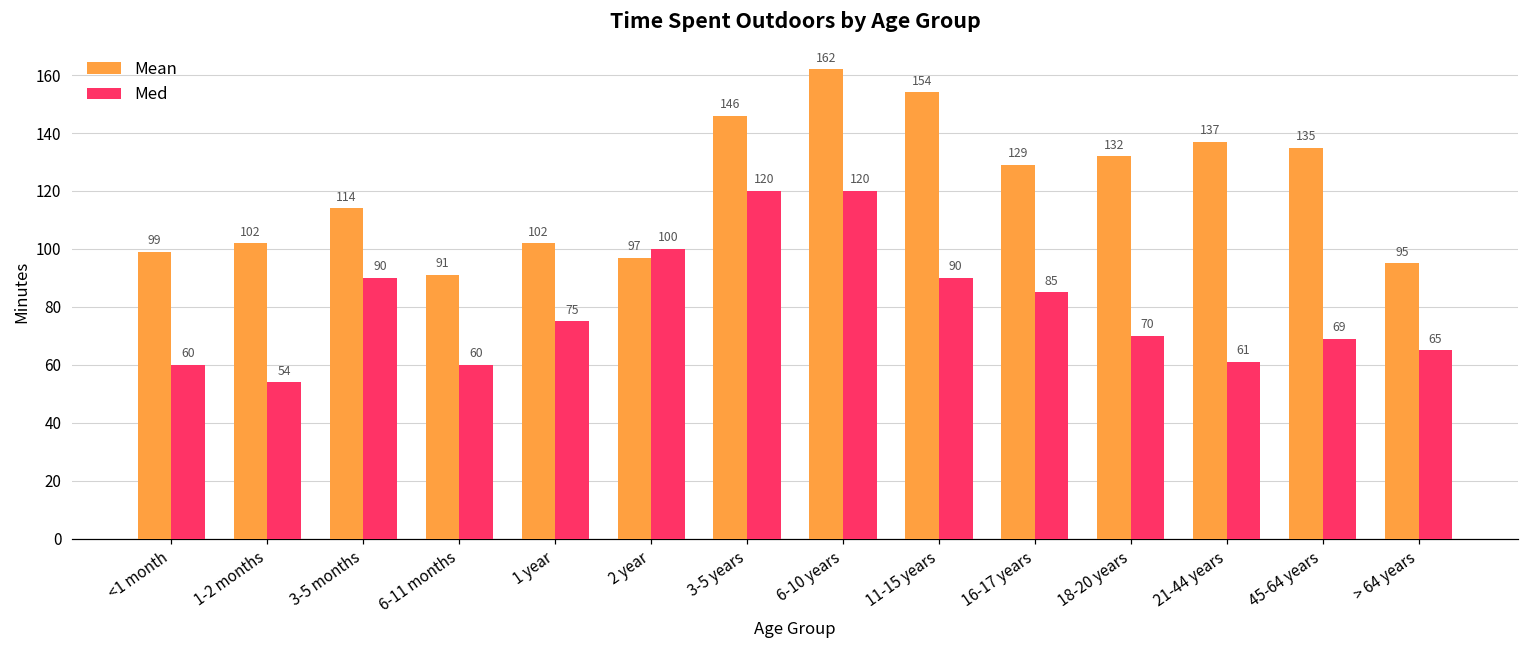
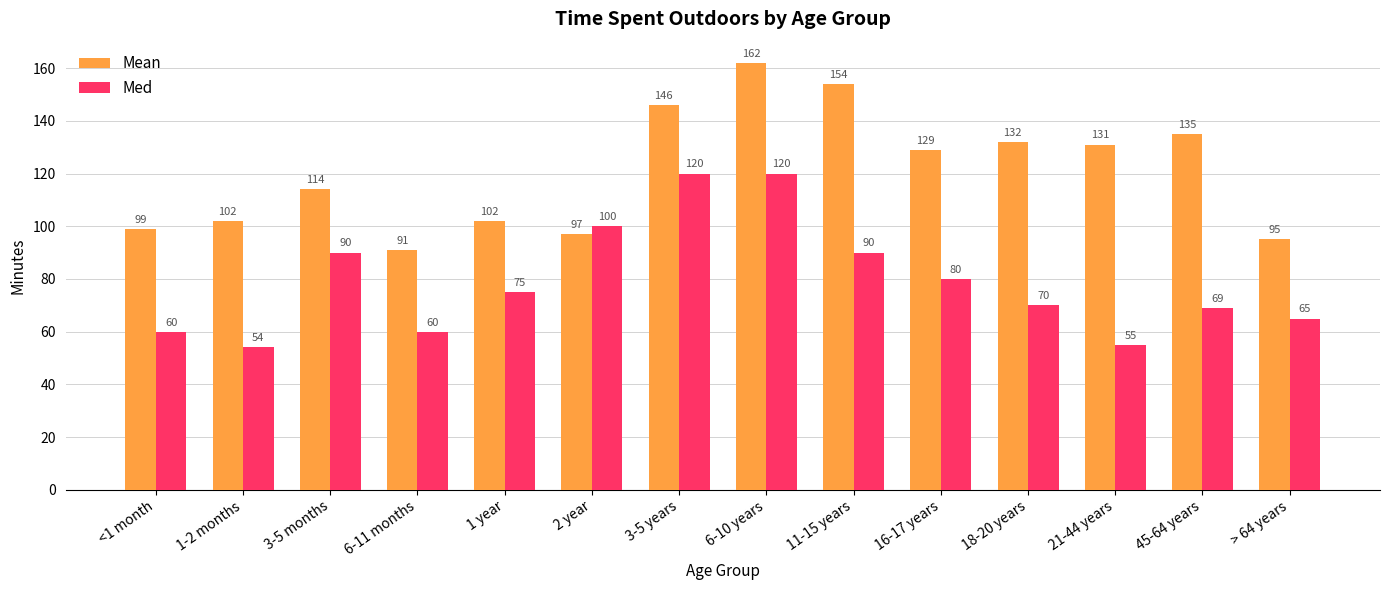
  {
    "Mean": {
      "<1 month": 99,
      "1-2 months": 102,
      "3-5 months": 114,
      "6-11 months": 91,
      "1 year": 102,
      "2 year": 97,
      "3-5 years": 146,
      "6-10 years": 162,
      "11-15 years": 154,
      "16-17 years": 129,
      "18-20 years": 132,
-     "21-44 years": 137,
+     "21-44 years": 131,
      "45-64 years": 135,
      "> 64 years": 95
    },
    "Med": {
      "<1 month": 60,
      "1-2 months": 54,
      "3-5 months": 90,
      "6-11 months": 60,
      "1 year": 75,
      "2 year": 100,
      "3-5 years": 120,
      "6-10 years": 120,
      "11-15 years": 90,
-     "16-17 years": 85,
+     "16-17 years": 80,
      "18-20 years": 70,
-     "21-44 years": 61,
+     "21-44 years": 55,
      "45-64 years": 69,
      "> 64 years": 65
    }
  }
